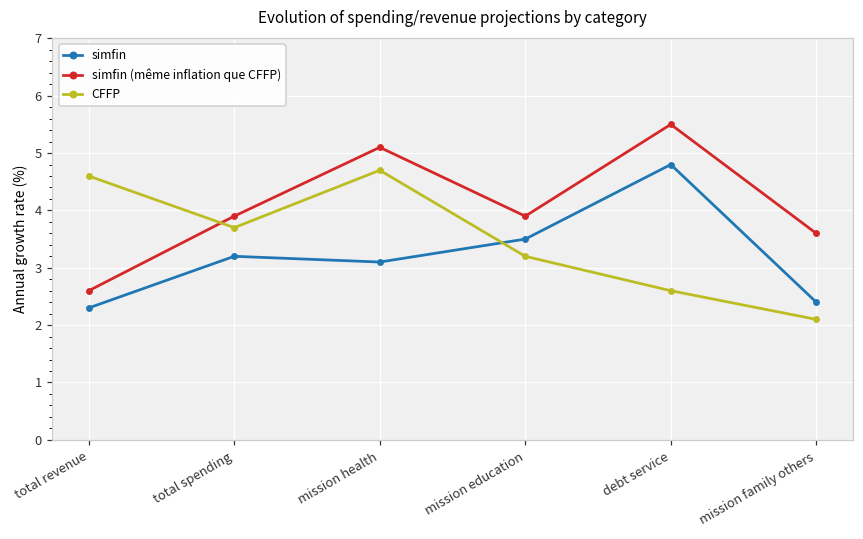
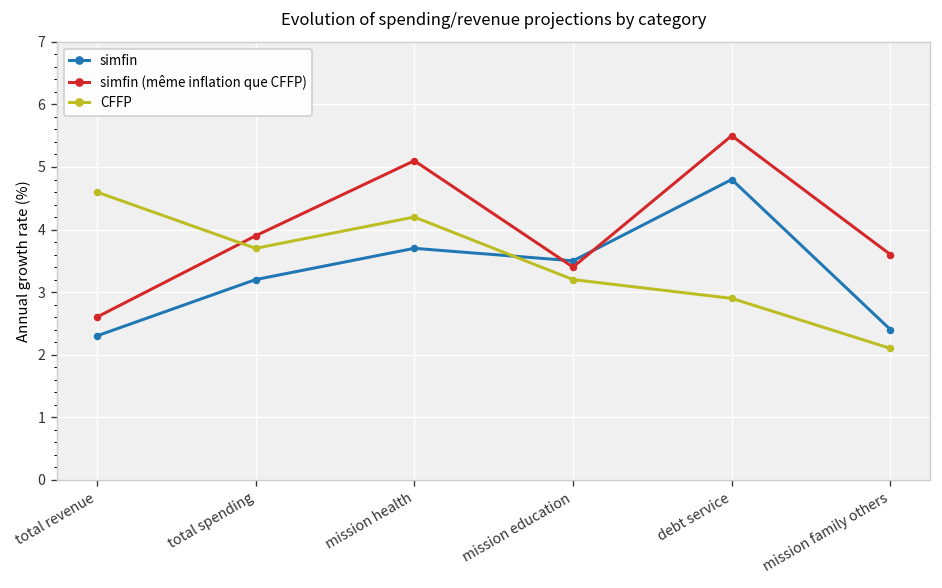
  {
    "simfin": {
      "total revenue": 2.3,
      "total spending": 3.2,
-     "mission health": 3.1,
+     "mission health": 3.7,
      "mission education": 3.5,
      "debt service": 4.8,
      "mission family others": 2.4
    },
    "simfin (même inflation que CFFP)": {
      "total revenue": 2.6,
      "total spending": 3.9,
      "mission health": 5.1,
-     "mission education": 3.9,
+     "mission education": 3.4,
      "debt service": 5.5,
      "mission family others": 3.6
    },
    "CFFP": {
      "total revenue": 4.6,
      "total spending": 3.7,
-     "mission health": 4.7,
+     "mission health": 4.2,
      "mission education": 3.2,
-     "debt service": 2.6,
+     "debt service": 2.9,
      "mission family others": 2.1
    }
  }
